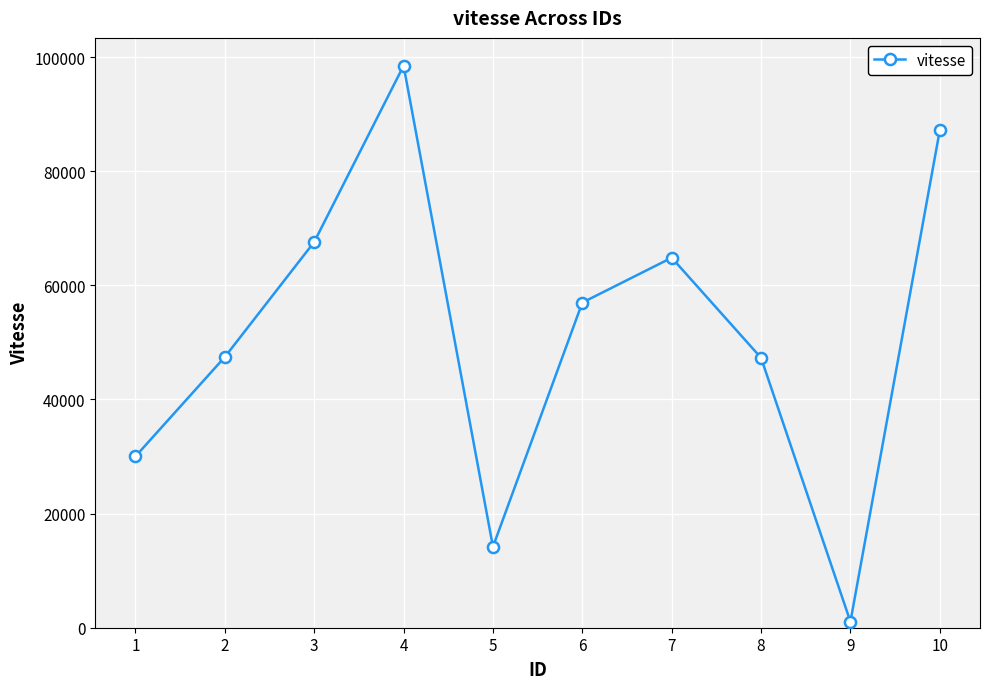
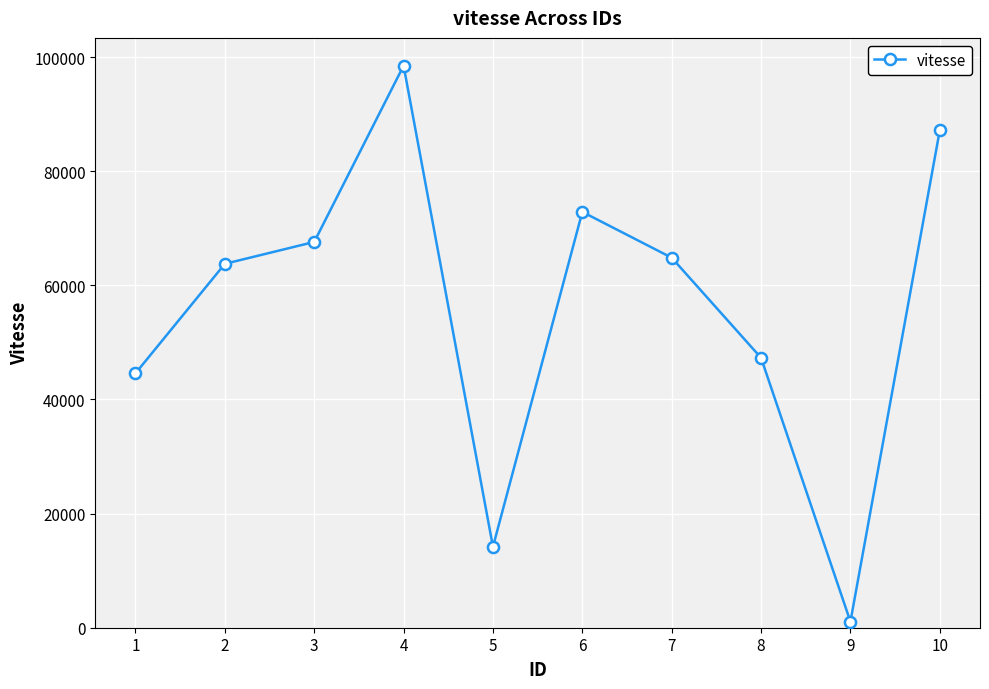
  {
-   "1": 30000,
-   "2": 47000,
+   "1": 45000,
+   "2": 64000,
    "3": 68000,
    "4": 99000,
    "5": 14000,
-   "6": 57000,
+   "6": 73000,
    "7": 65000,
    "8": 47000,
    "9": 1000,
    "10": 87000
  }
